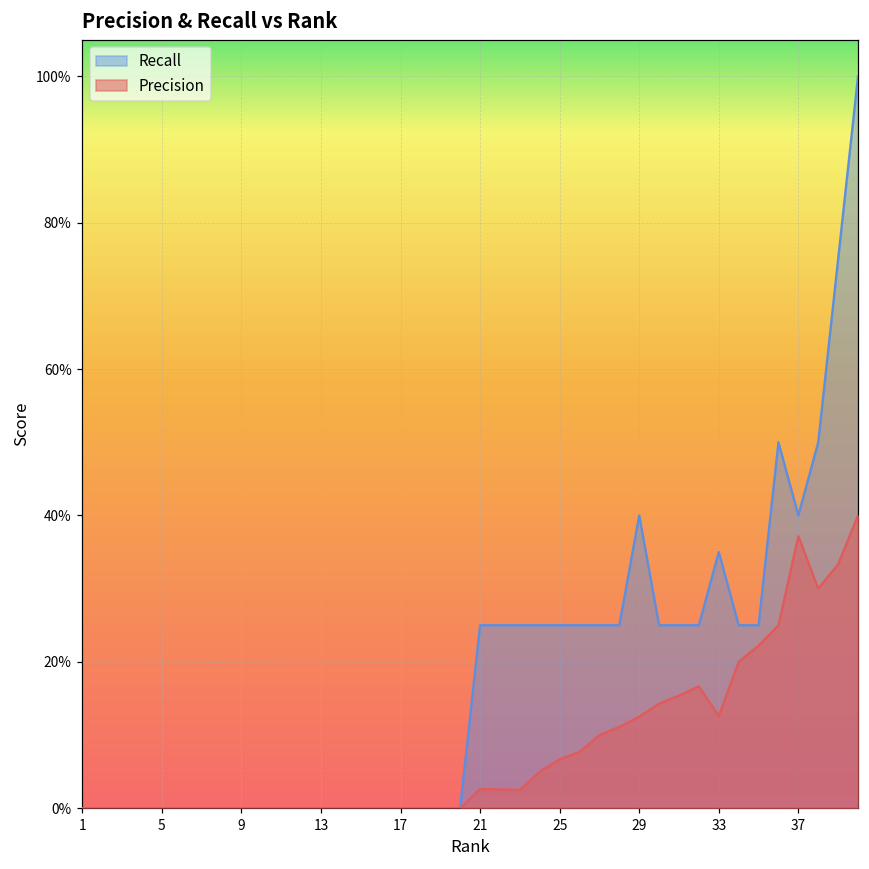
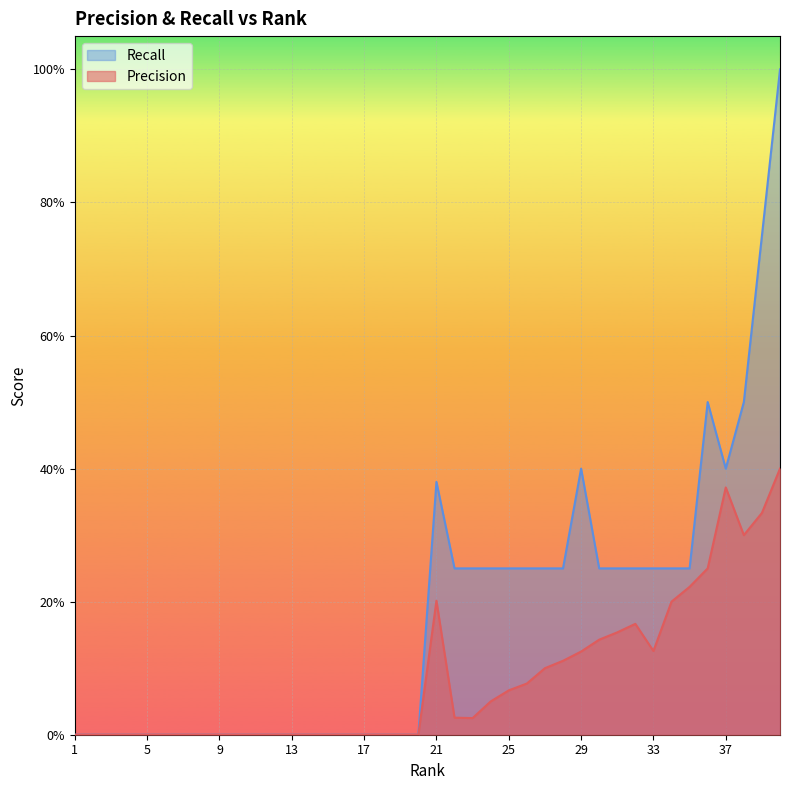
  {
    "Recall": {
-     "21": "25%",
+     "21": "38%",
      "25": "25%",
      "29": "40%",
-     "33": "35%",
+     "33": "25%",
      "37": "40%"
    },
    "Precision": {
-     "21": "3%",
+     "21": "20%",
      "25": "7%",
      "29": "13%",
      "33": "13%",
      "37": "37%"
    }
  }
